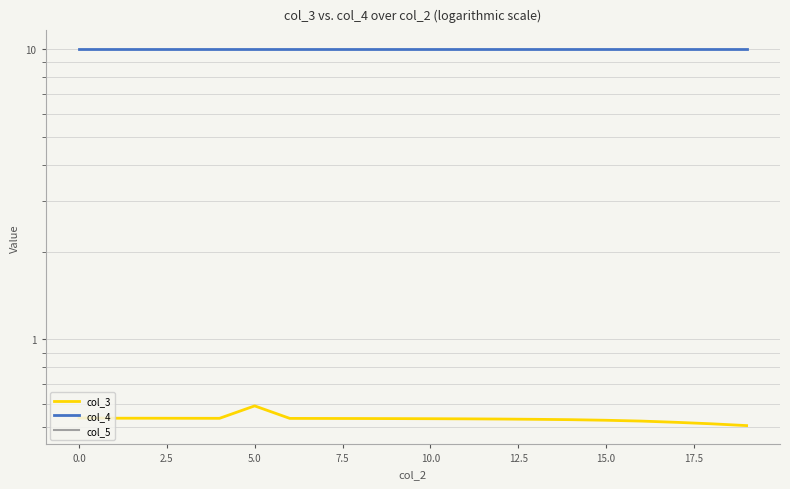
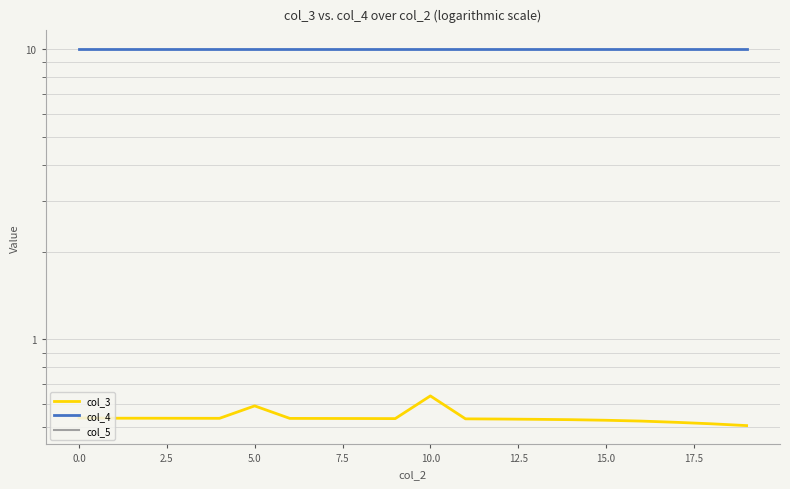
  {
    "col_3": {
      "5.0": 0.59,
-     "10.0": 0.53,
+     "10.0": 0.64,
      "15.0": 0.53
    },
    "col_4": {
      "0.0": 10.0,
      "5.0": 10.0,
      "10.0": 10.0,
      "15.0": 10.0
    }
  }
